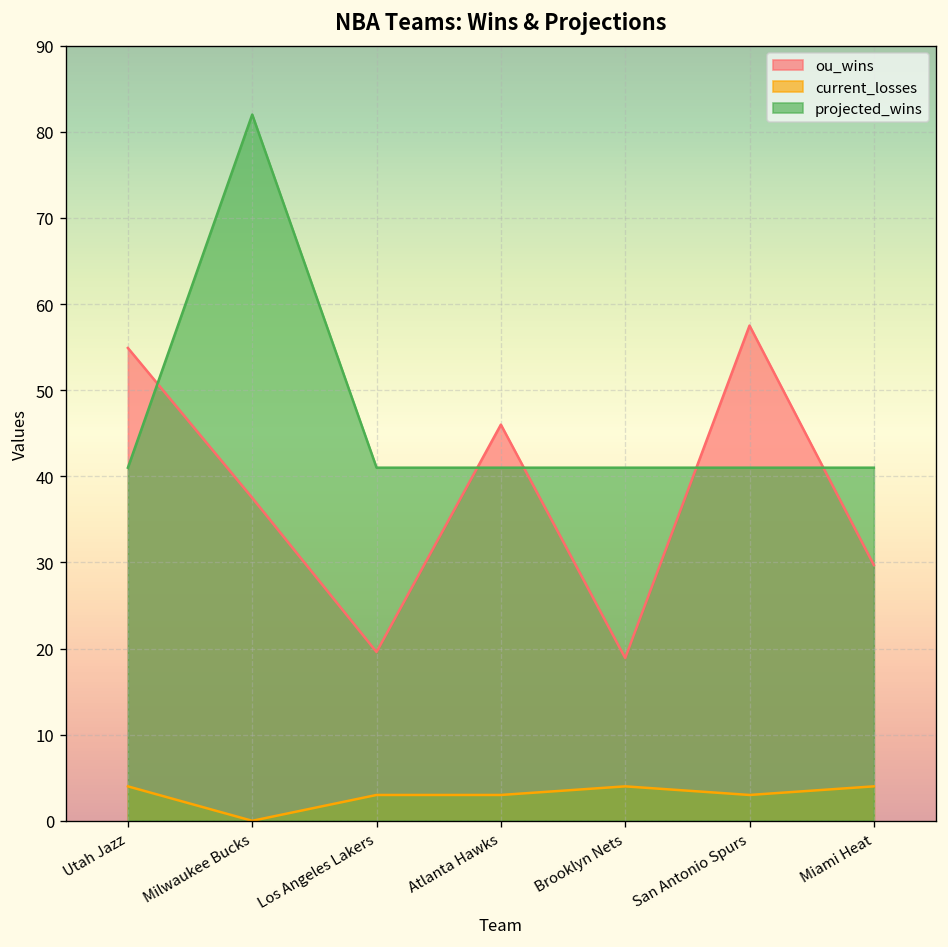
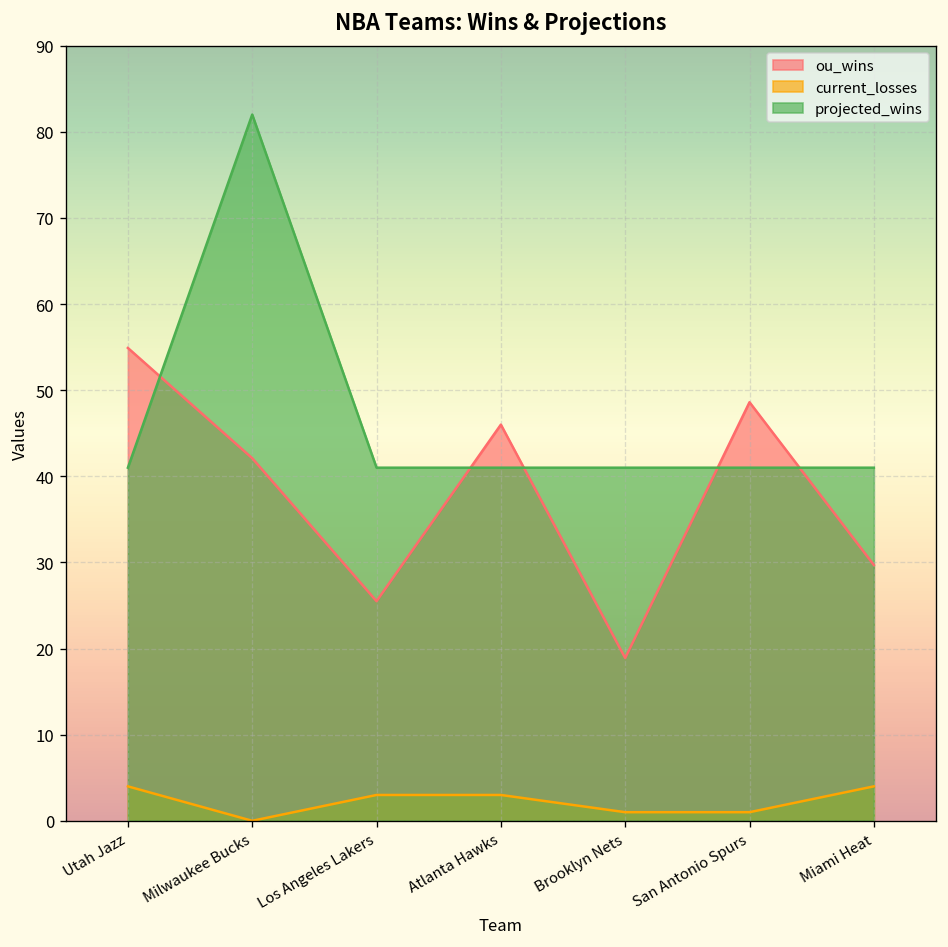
  {
    "ou_wins": {
      "Utah Jazz": 55,
-     "Milwaukee Bucks": 38,
-     "Los Angeles Lakers": 20,
+     "Milwaukee Bucks": 42,
+     "Los Angeles Lakers": 26,
      "Atlanta Hawks": 46,
      "Brooklyn Nets": 19,
-     "San Antonio Spurs": 58,
+     "San Antonio Spurs": 49,
      "Miami Heat": 30
    },
    "current_losses": {
      "Utah Jazz": 4,
      "Milwaukee Bucks": 0,
      "Los Angeles Lakers": 3,
      "Atlanta Hawks": 3,
-     "Brooklyn Nets": 4,
-     "San Antonio Spurs": 3,
+     "Brooklyn Nets": 1,
+     "San Antonio Spurs": 1,
      "Miami Heat": 4
    },
    "projected_wins": {
      "Utah Jazz": 41,
      "Milwaukee Bucks": 82,
      "Los Angeles Lakers": 41,
      "Atlanta Hawks": 41,
      "Brooklyn Nets": 41,
      "San Antonio Spurs": 41,
      "Miami Heat": 41
    }
  }
